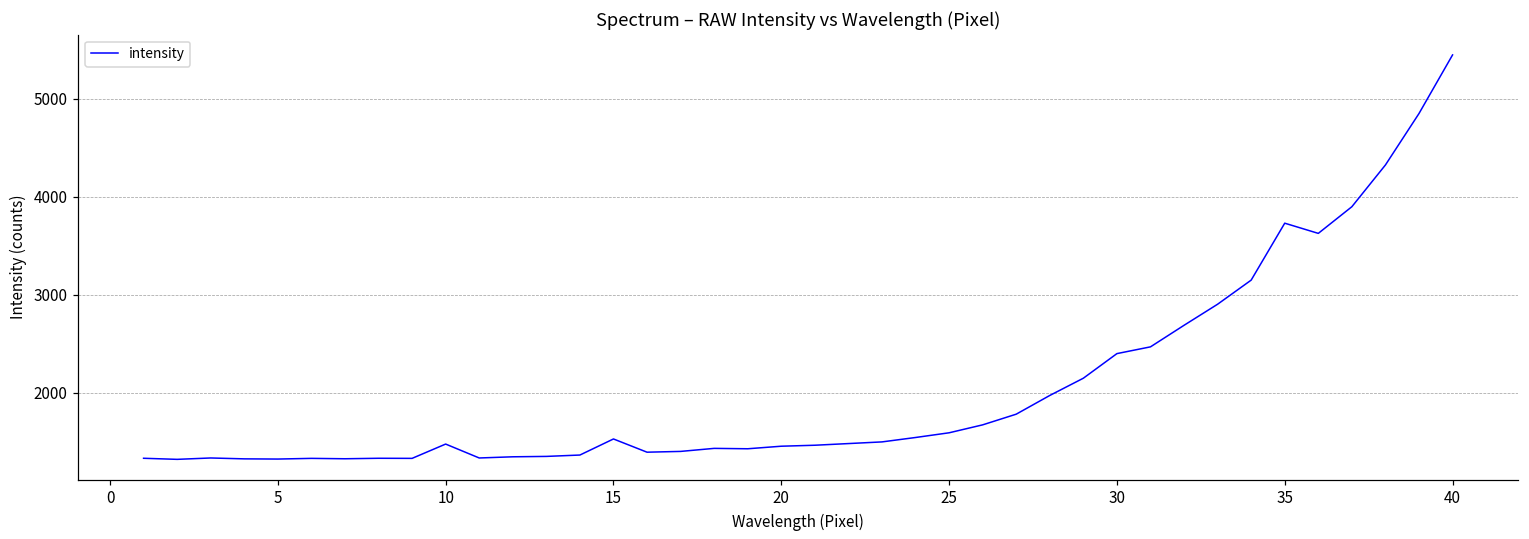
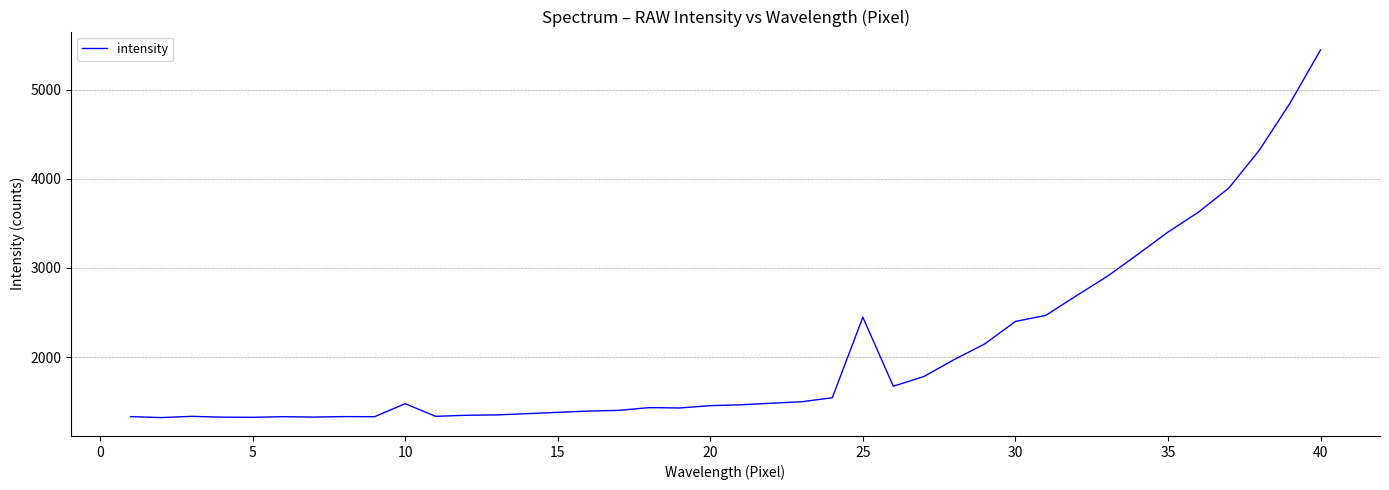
  {
    "5": 1300,
    "10": 1500,
-   "15": 1500,
+   "15": 1400,
    "20": 1500,
-   "25": 1600,
+   "25": 2400,
    "30": 2400,
-   "35": 3700,
+   "35": 3400,
    "40": 5400
  }
